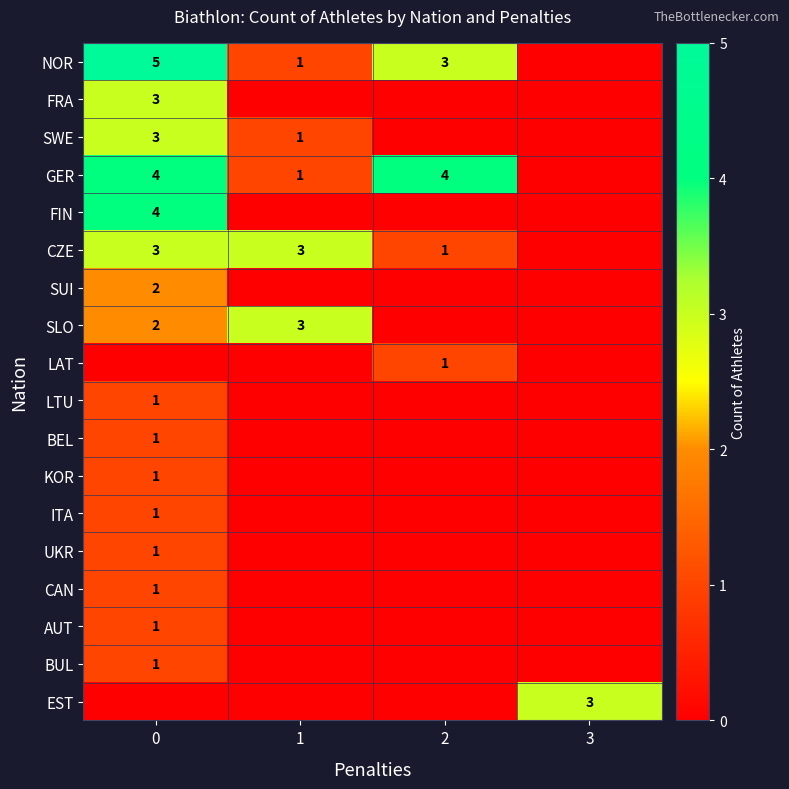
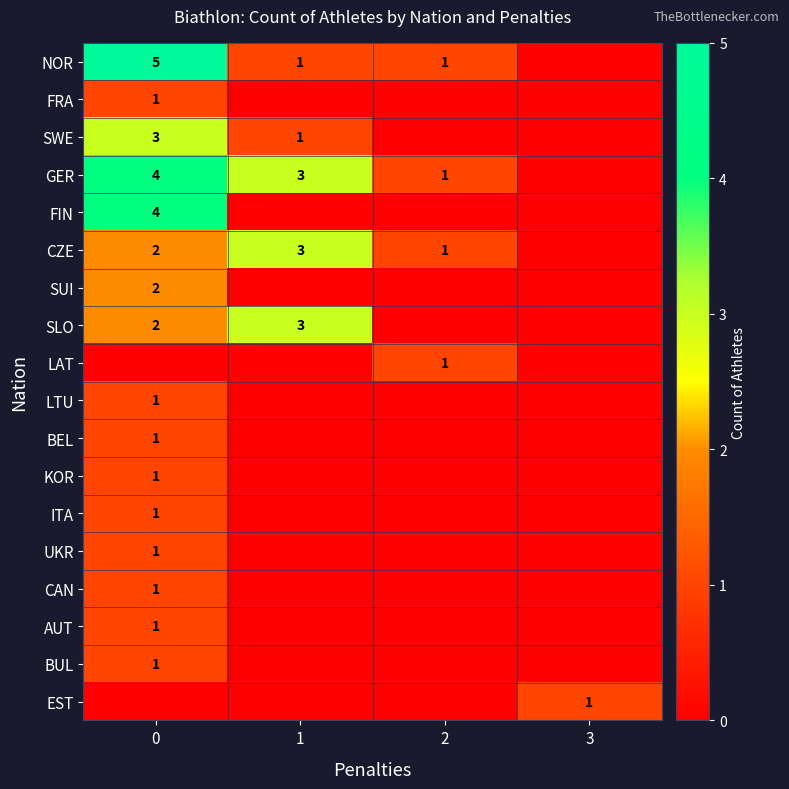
  {
    "NOR": {
      "0": 5,
      "1": 1,
-     "2": 3
+     "2": 1
    },
    "FRA": {
-     "0": 3
+     "0": 1
    },
    "SWE": {
      "0": 3,
      "1": 1
    },
    "GER": {
      "0": 4,
-     "1": 1,
-     "2": 4
+     "1": 3,
+     "2": 1
    },
    "FIN": {
      "0": 4
    },
    "CZE": {
-     "0": 3,
+     "0": 2,
      "1": 3,
      "2": 1
    },
    "SUI": {
      "0": 2
    },
    "SLO": {
      "0": 2,
      "1": 3
    },
    "LAT": {
      "2": 1
    },
    "LTU": {
      "0": 1
    },
    "BEL": {
      "0": 1
    },
    "KOR": {
      "0": 1
    },
    "ITA": {
      "0": 1
    },
    "UKR": {
      "0": 1
    },
    "CAN": {
      "0": 1
    },
    "AUT": {
      "0": 1
    },
    "BUL": {
      "0": 1
    },
    "EST": {
-     "3": 3
+     "3": 1
    }
  }
